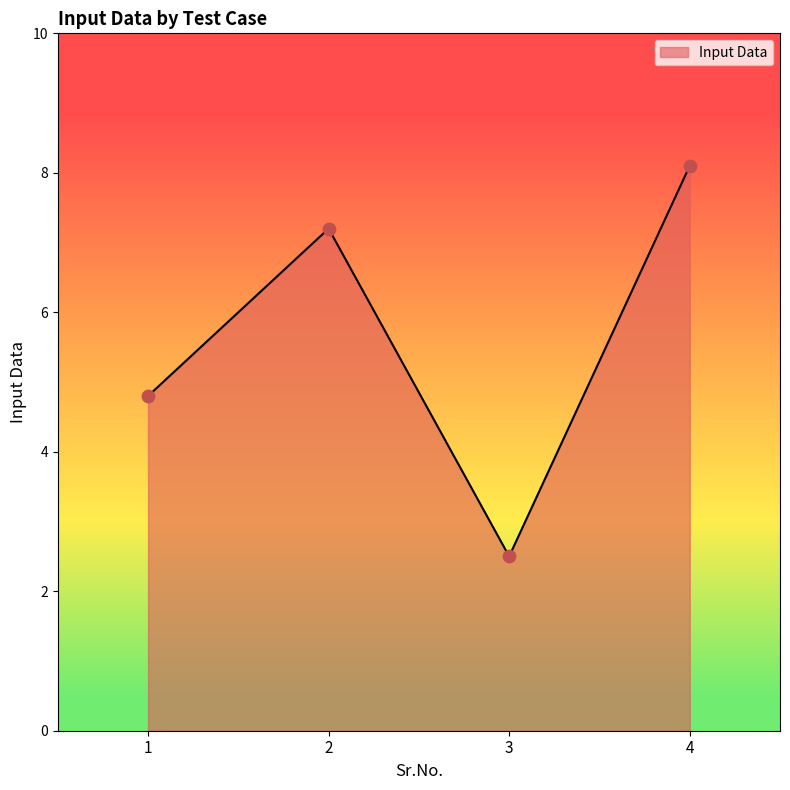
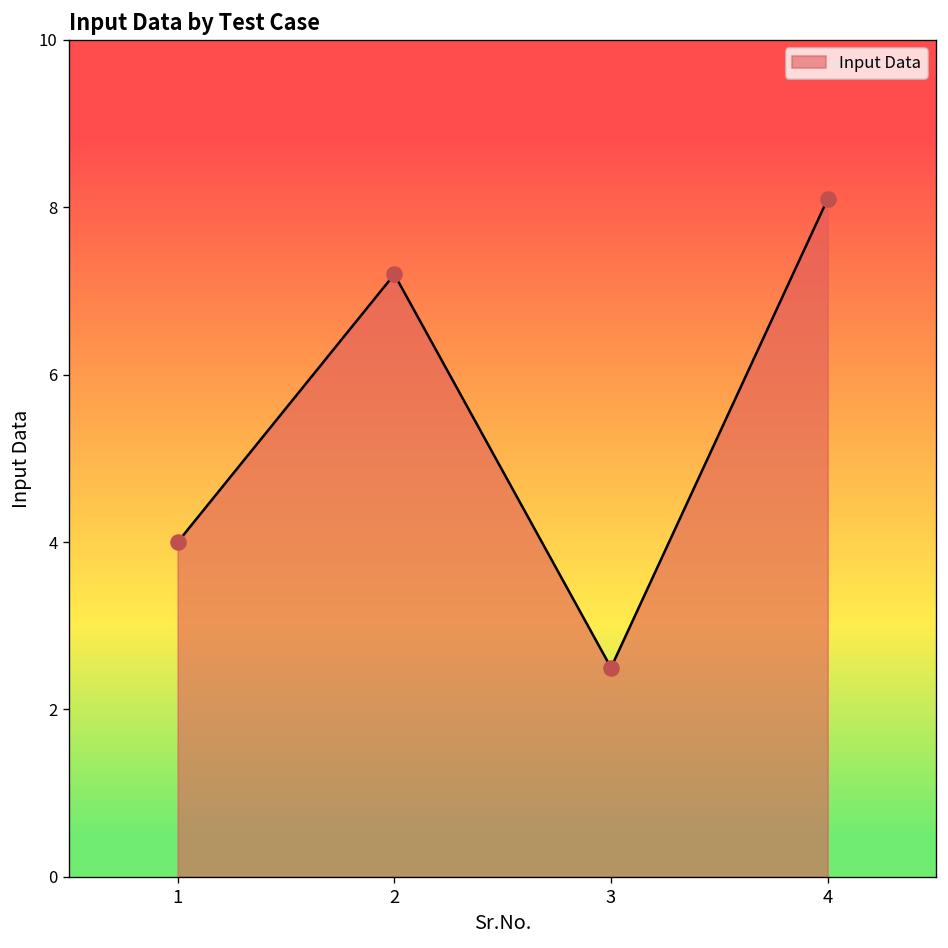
  {
-   "1": 4.8,
+   "1": 4.0,
    "2": 7.2,
    "3": 2.5,
    "4": 8.1
  }
